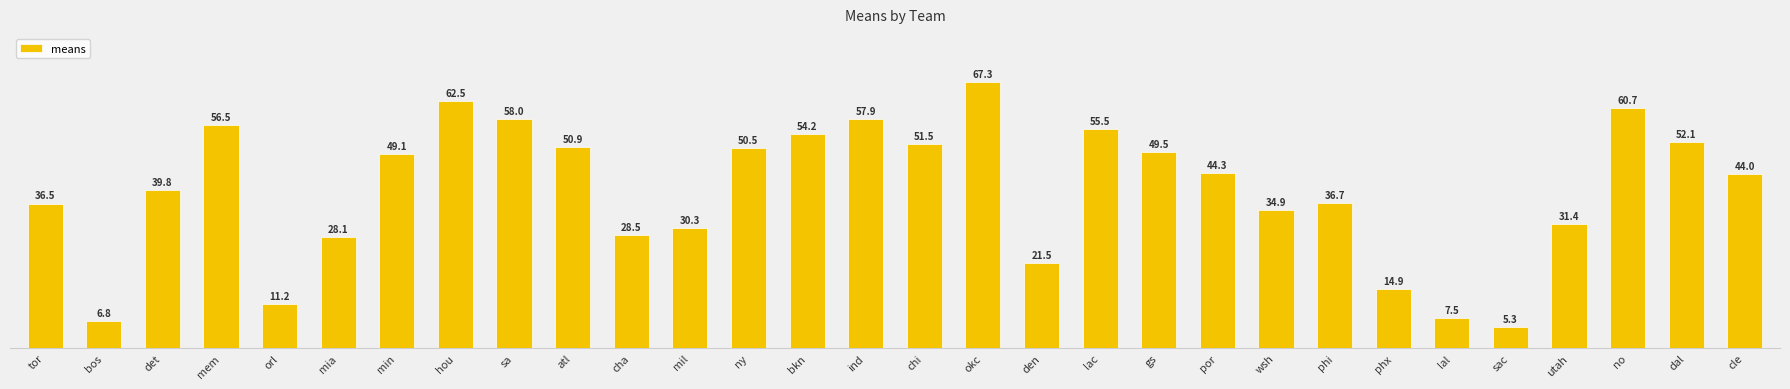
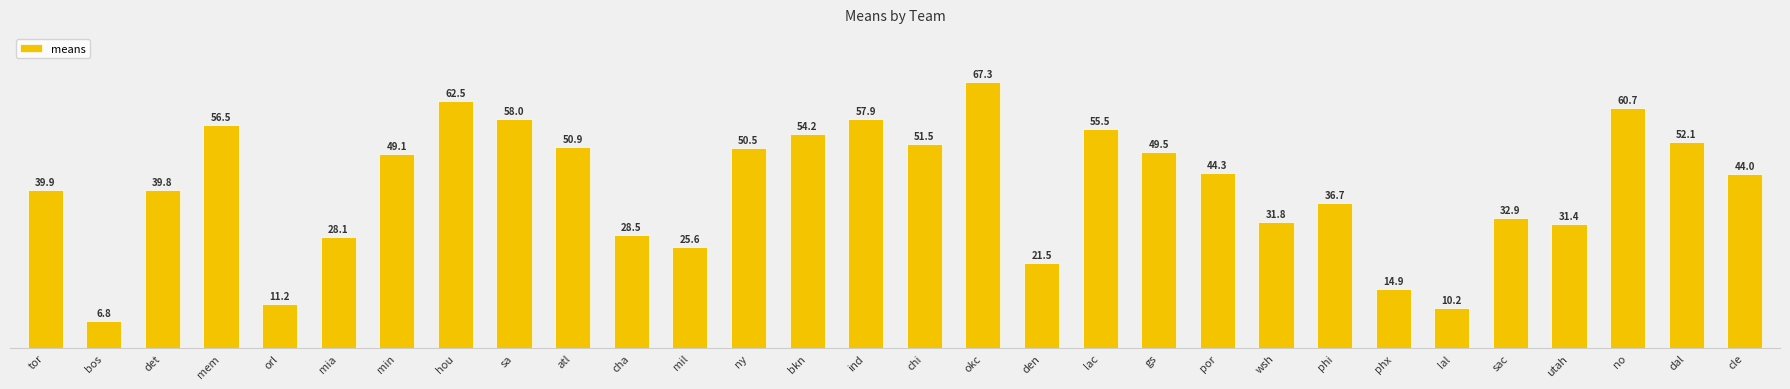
  {
-   "tor": 36.5,
+   "tor": 39.9,
    "bos": 6.8,
    "det": 39.8,
    "mem": 56.5,
    "orl": 11.2,
    "mia": 28.1,
    "min": 49.1,
    "hou": 62.5,
    "sa": 58.0,
    "atl": 50.9,
    "cha": 28.5,
-   "mil": 30.3,
+   "mil": 25.6,
    "ny": 50.5,
    "bkn": 54.2,
    "ind": 57.9,
    "chi": 51.5,
    "okc": 67.3,
    "den": 21.5,
    "lac": 55.5,
    "gs": 49.5,
    "por": 44.3,
-   "wsh": 34.9,
+   "wsh": 31.8,
    "phi": 36.7,
    "phx": 14.9,
-   "lal": 7.5,
-   "sac": 5.3,
+   "lal": 10.2,
+   "sac": 32.9,
    "utah": 31.4,
    "no": 60.7,
    "dal": 52.1,
    "cle": 44.0
  }
